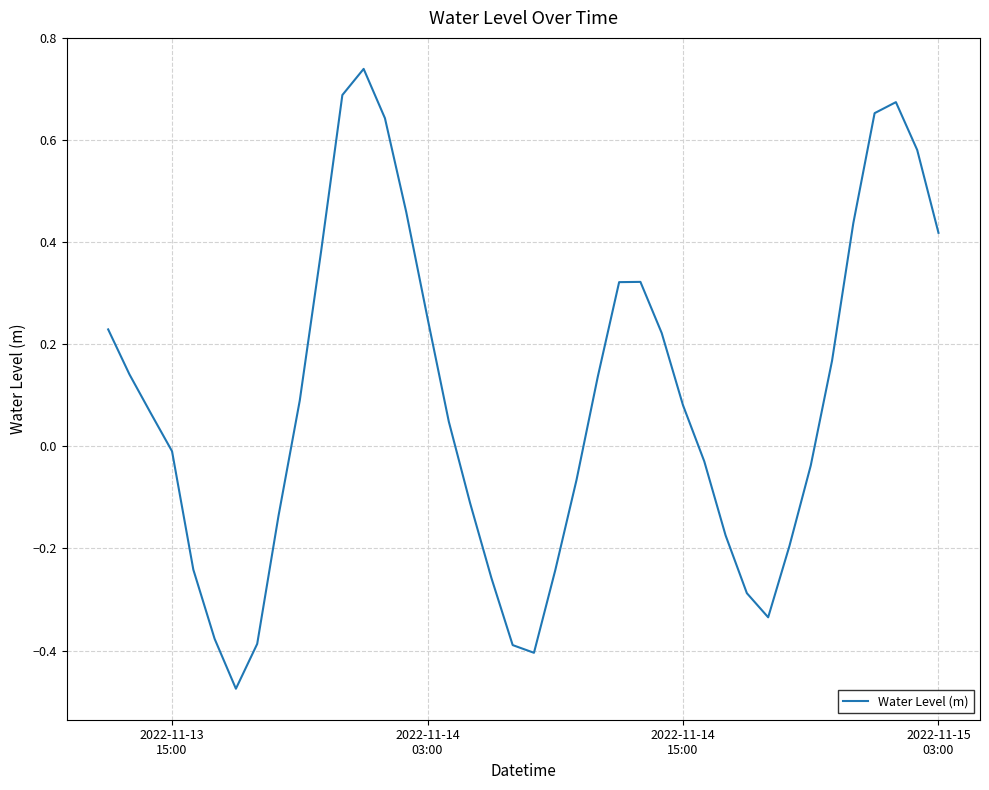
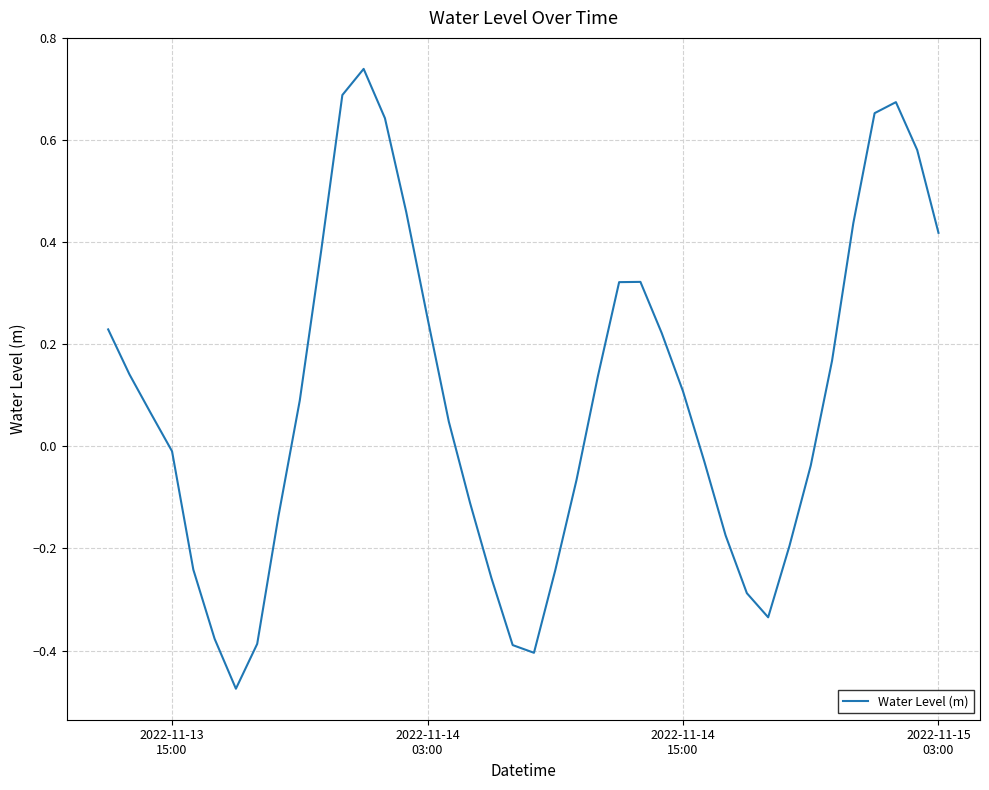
  {
    "2022-11-13 15:00": -0.01,
    "2022-11-14 03:00": 0.25,
-   "2022-11-14 15:00": 0.08,
+   "2022-11-14 15:00": 0.11,
    "2022-11-15 03:00": 0.42
  }
